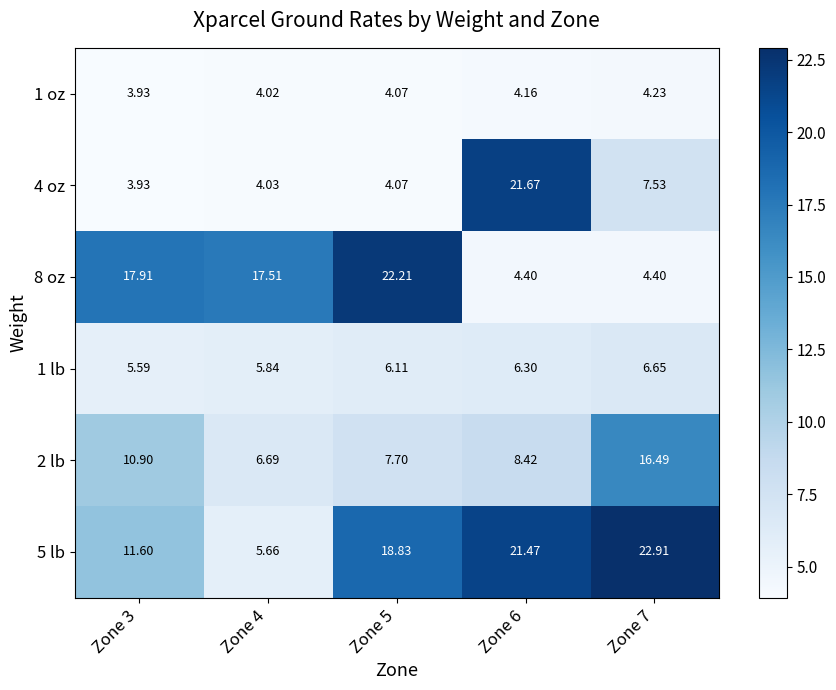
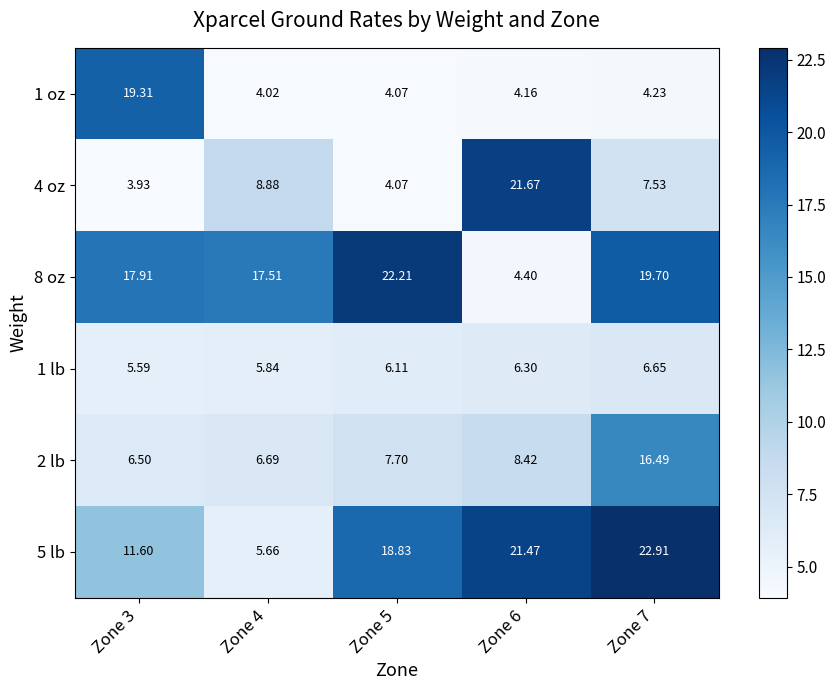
  {
    "1 oz": {
-     "Zone 3": 3.93,
+     "Zone 3": 19.31,
      "Zone 4": 4.02,
      "Zone 5": 4.07,
      "Zone 6": 4.16,
      "Zone 7": 4.23
    },
    "4 oz": {
      "Zone 3": 3.93,
-     "Zone 4": 4.03,
+     "Zone 4": 8.88,
      "Zone 5": 4.07,
      "Zone 6": 21.67,
      "Zone 7": 7.53
    },
    "8 oz": {
      "Zone 3": 17.91,
      "Zone 4": 17.51,
      "Zone 5": 22.21,
      "Zone 6": 4.40,
-     "Zone 7": 4.40
+     "Zone 7": 19.70
    },
    "1 lb": {
      "Zone 3": 5.59,
      "Zone 4": 5.84,
      "Zone 5": 6.11,
      "Zone 6": 6.30,
      "Zone 7": 6.65
    },
    "2 lb": {
-     "Zone 3": 10.90,
+     "Zone 3": 6.50,
      "Zone 4": 6.69,
      "Zone 5": 7.70,
      "Zone 6": 8.42,
      "Zone 7": 16.49
    },
    "5 lb": {
      "Zone 3": 11.60,
      "Zone 4": 5.66,
      "Zone 5": 18.83,
      "Zone 6": 21.47,
      "Zone 7": 22.91
    }
  }
